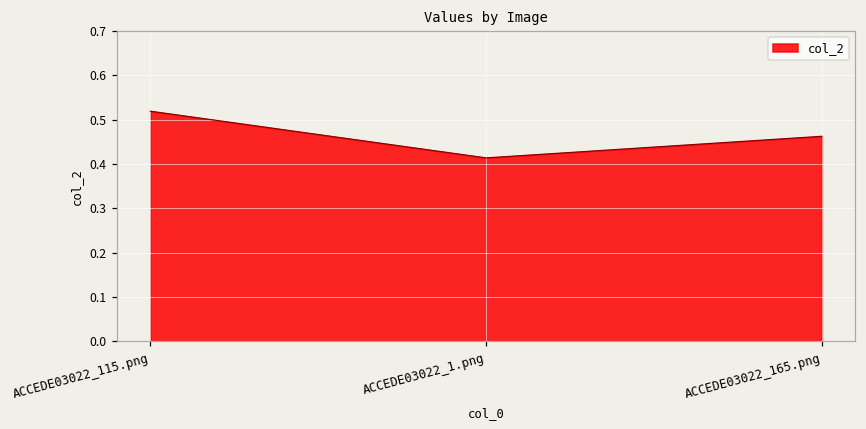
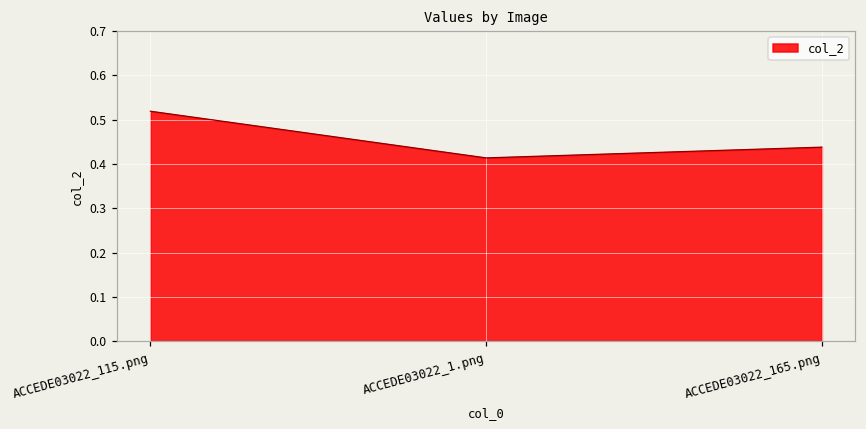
  {
    "ACCEDE03022_115.png": 0.52,
    "ACCEDE03022_1.png": 0.41,
-   "ACCEDE03022_165.png": 0.46
+   "ACCEDE03022_165.png": 0.44
  }
